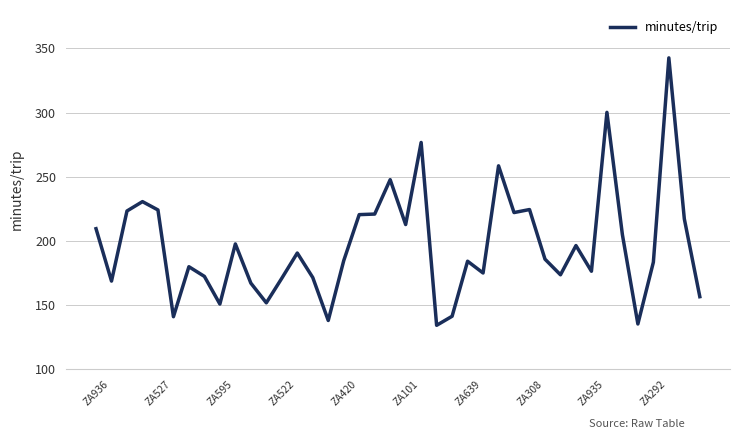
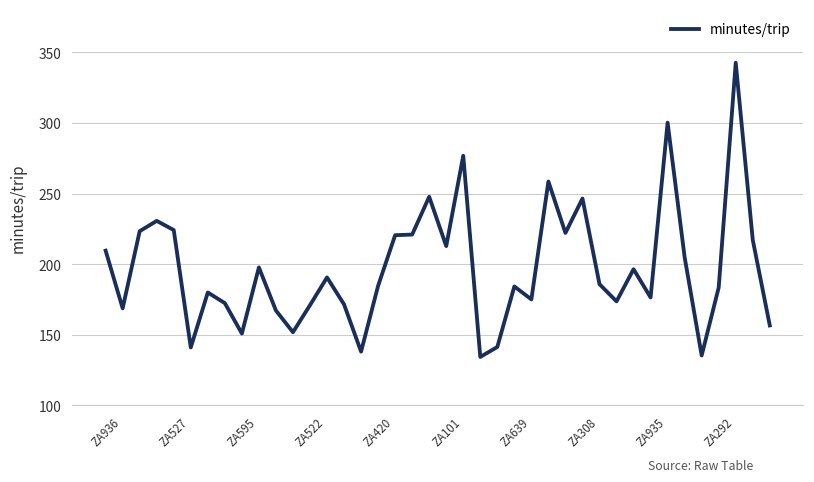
  {
    "ZA936": 210,
    "ZA527": 224,
    "ZA595": 151,
    "ZA522": 171,
    "ZA420": 185,
    "ZA101": 213,
    "ZA639": 184,
-   "ZA308": 225,
+   "ZA308": 247,
    "ZA935": 176,
    "ZA292": 183
  }
